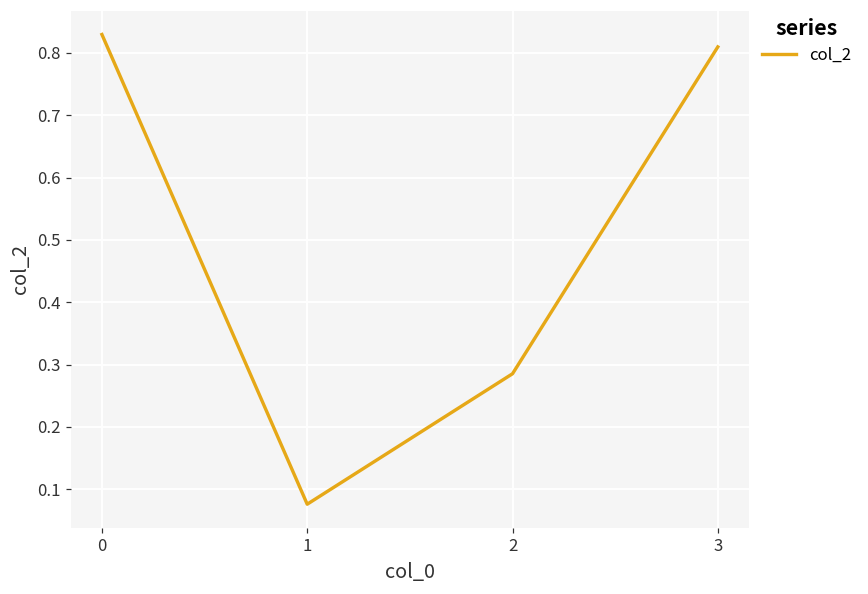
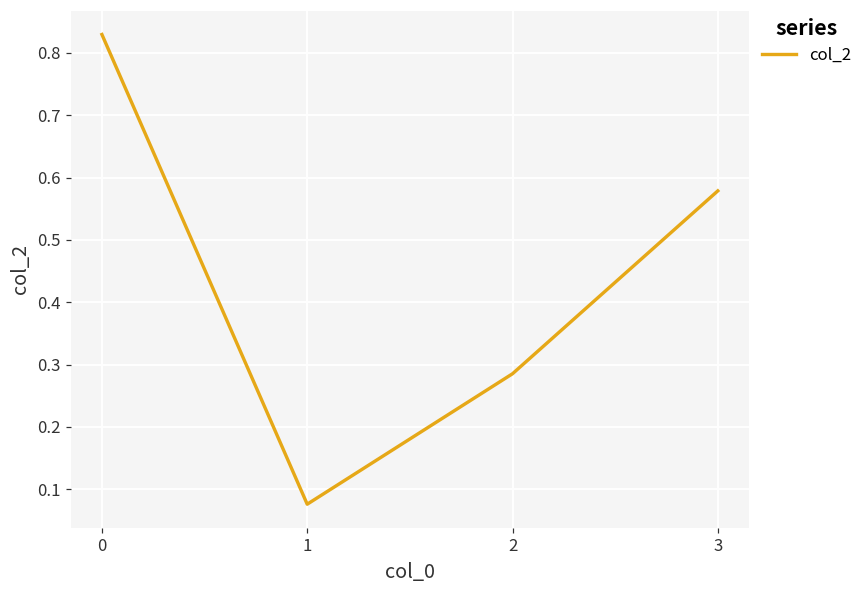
  {
    "0": 0.83,
    "1": 0.08,
    "2": 0.29,
-   "3": 0.81
+   "3": 0.58
  }
